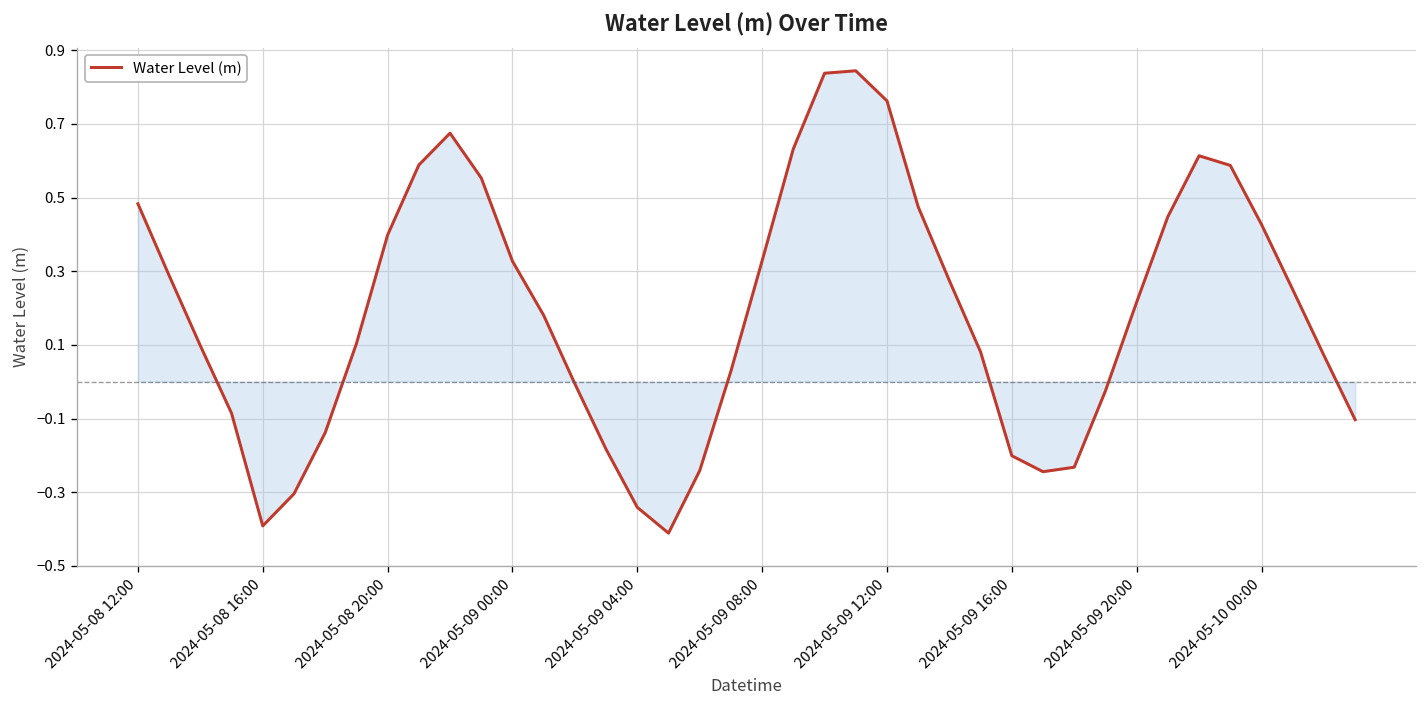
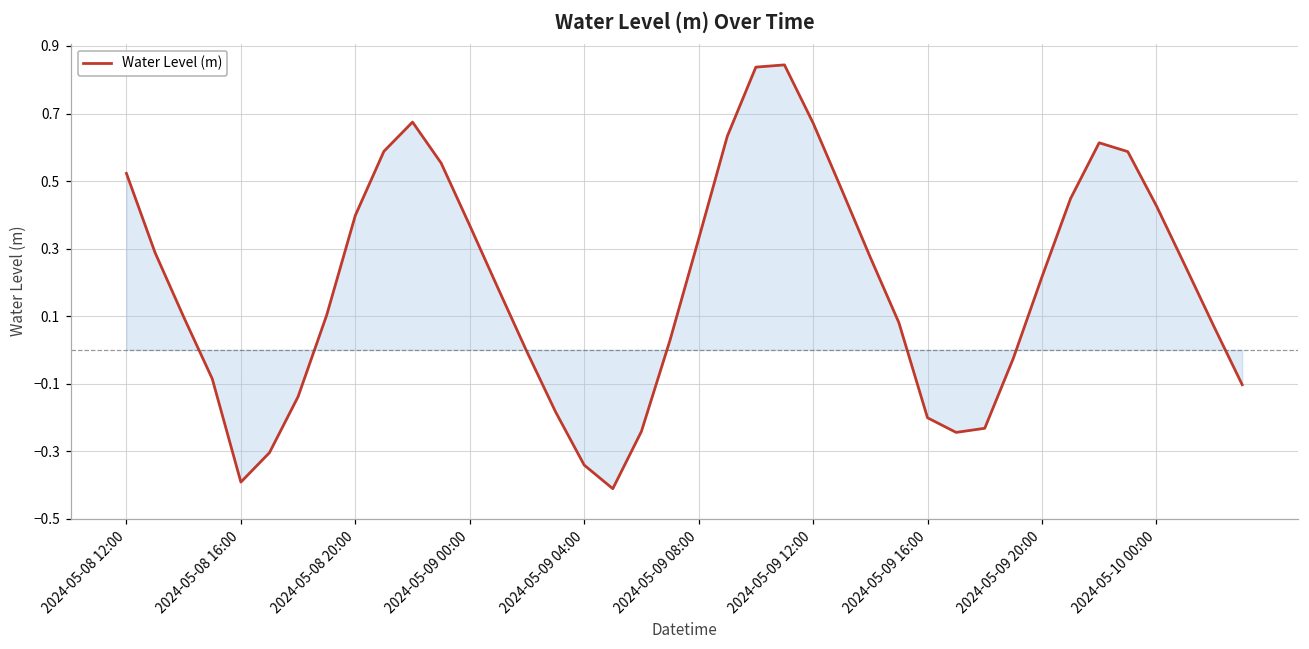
  {
    "Water Level (m)": {
-     "2024-05-08 12:00": 0.48,
+     "2024-05-08 12:00": 0.52,
      "2024-05-08 16:00": -0.39,
-     "2024-05-09 00:00": 0.33,
+     "2024-05-09 00:00": 0.37,
      "2024-05-09 04:00": -0.34,
-     "2024-05-09 12:00": 0.76,
+     "2024-05-09 12:00": 0.67,
      "2024-05-09 16:00": -0.20
    }
  }
